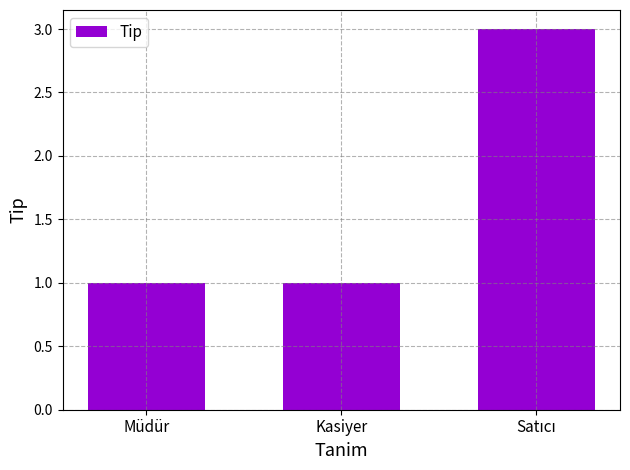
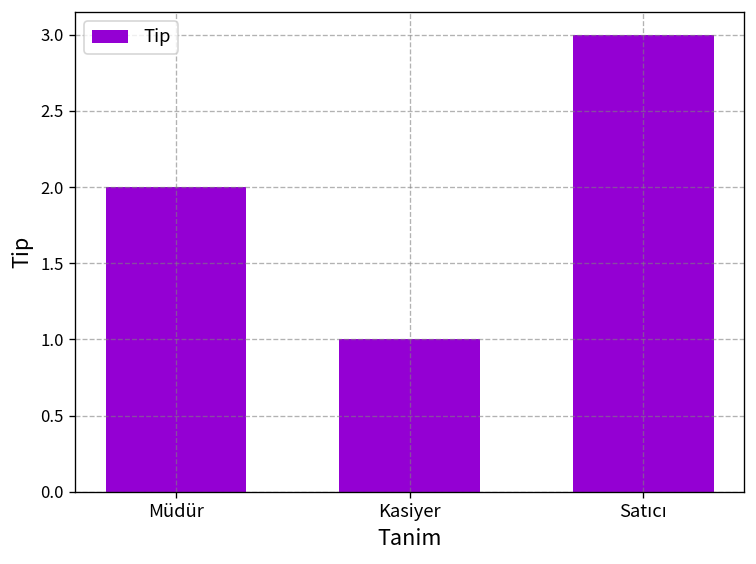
  {
-   "Müdür": 1,
+   "Müdür": 2,
    "Kasiyer": 1,
    "Satıcı": 3
  }
